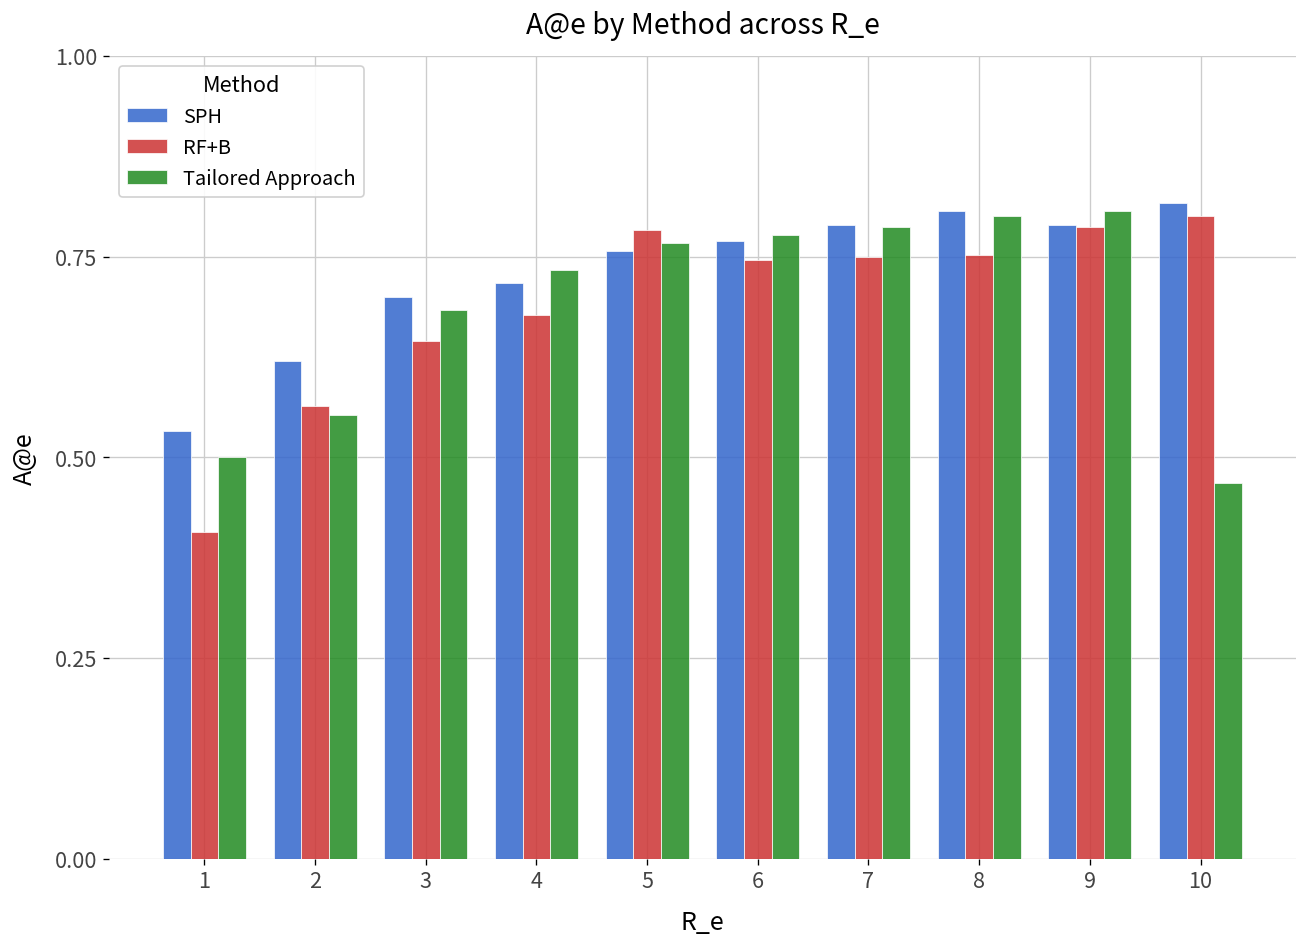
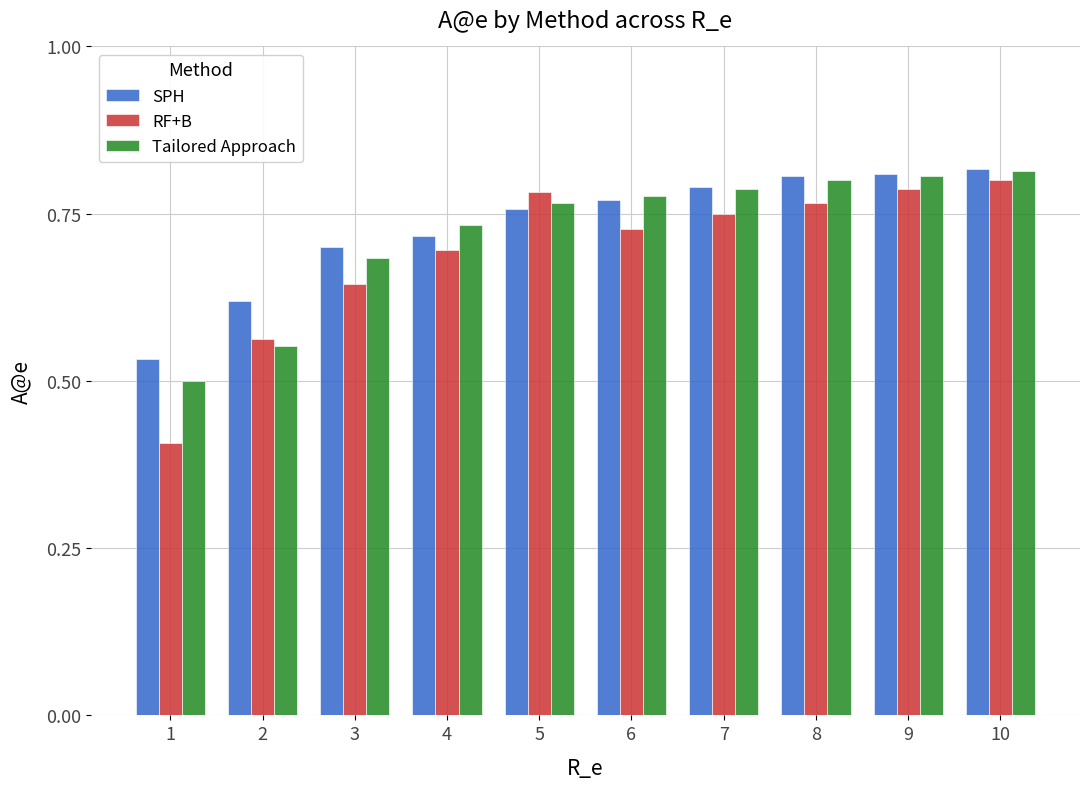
  {
    "SPH": {
      "1": 0.53,
      "2": 0.62,
      "3": 0.70,
      "4": 0.72,
      "5": 0.76,
      "6": 0.77,
      "7": 0.79,
      "8": 0.81,
-     "9": 0.79,
+     "9": 0.81,
      "10": 0.82
    },
    "RF+B": {
      "1": 0.41,
      "2": 0.56,
      "3": 0.65,
-     "4": 0.68,
+     "4": 0.70,
      "5": 0.78,
-     "6": 0.75,
+     "6": 0.73,
      "7": 0.75,
-     "8": 0.75,
+     "8": 0.77,
      "9": 0.79,
      "10": 0.80
    },
    "Tailored Approach": {
      "1": 0.50,
      "2": 0.55,
      "3": 0.68,
      "4": 0.73,
      "5": 0.77,
      "6": 0.78,
      "7": 0.79,
      "8": 0.80,
      "9": 0.81,
-     "10": 0.47
+     "10": 0.81
    }
  }
